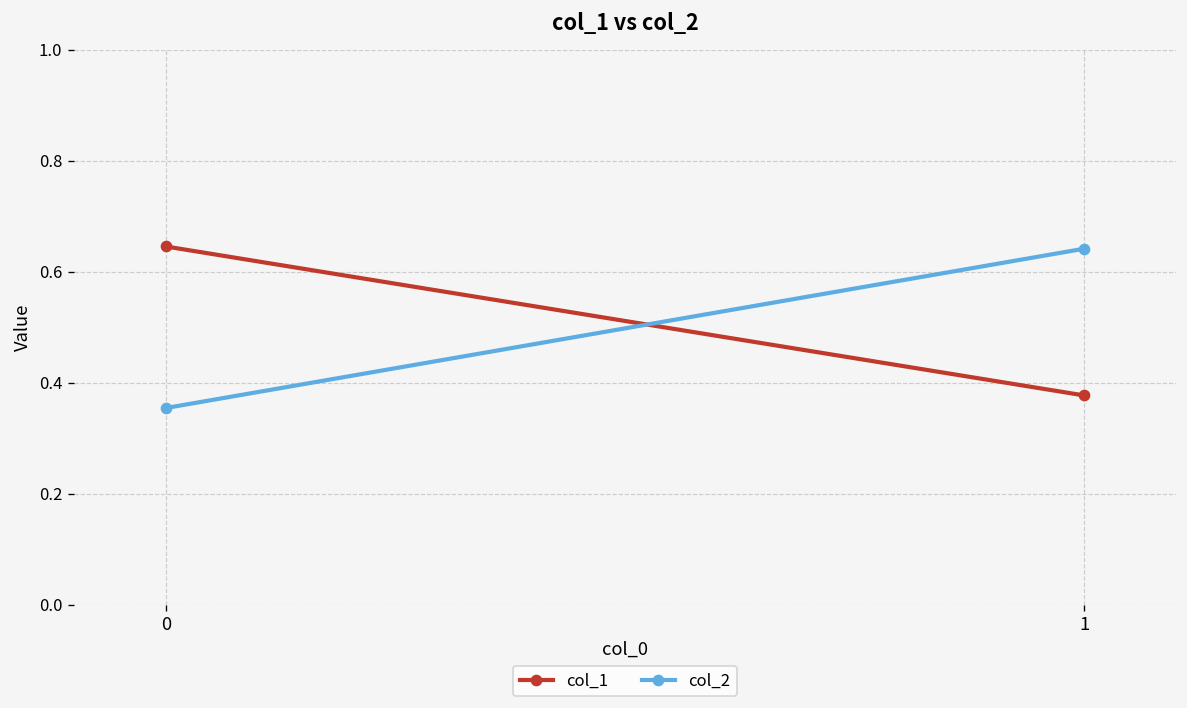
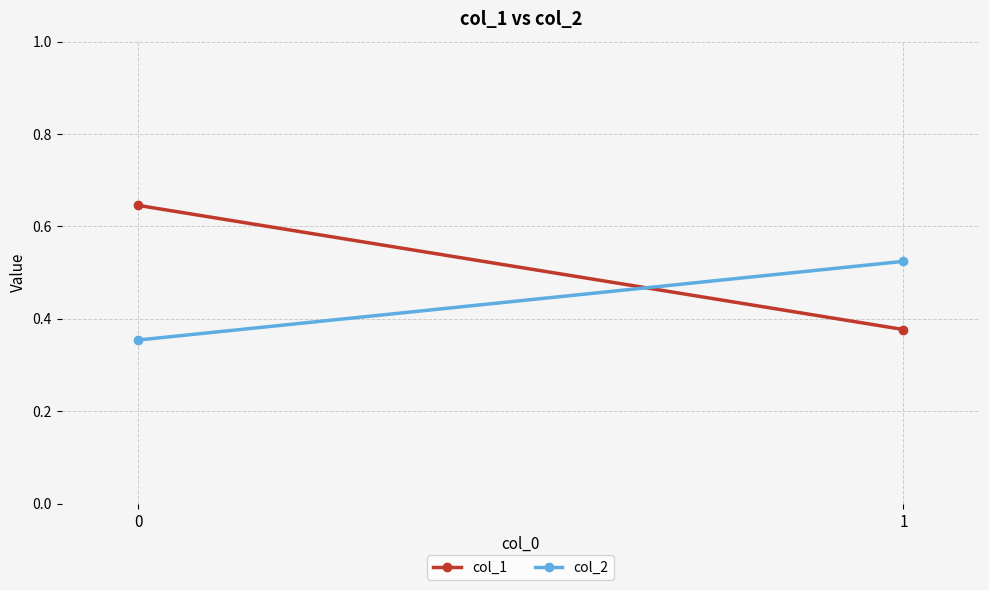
  {
    "col_1": {
      "0": 0.65,
      "1": 0.38
    },
    "col_2": {
      "0": 0.35,
-     "1": 0.64
+     "1": 0.52
    }
  }
